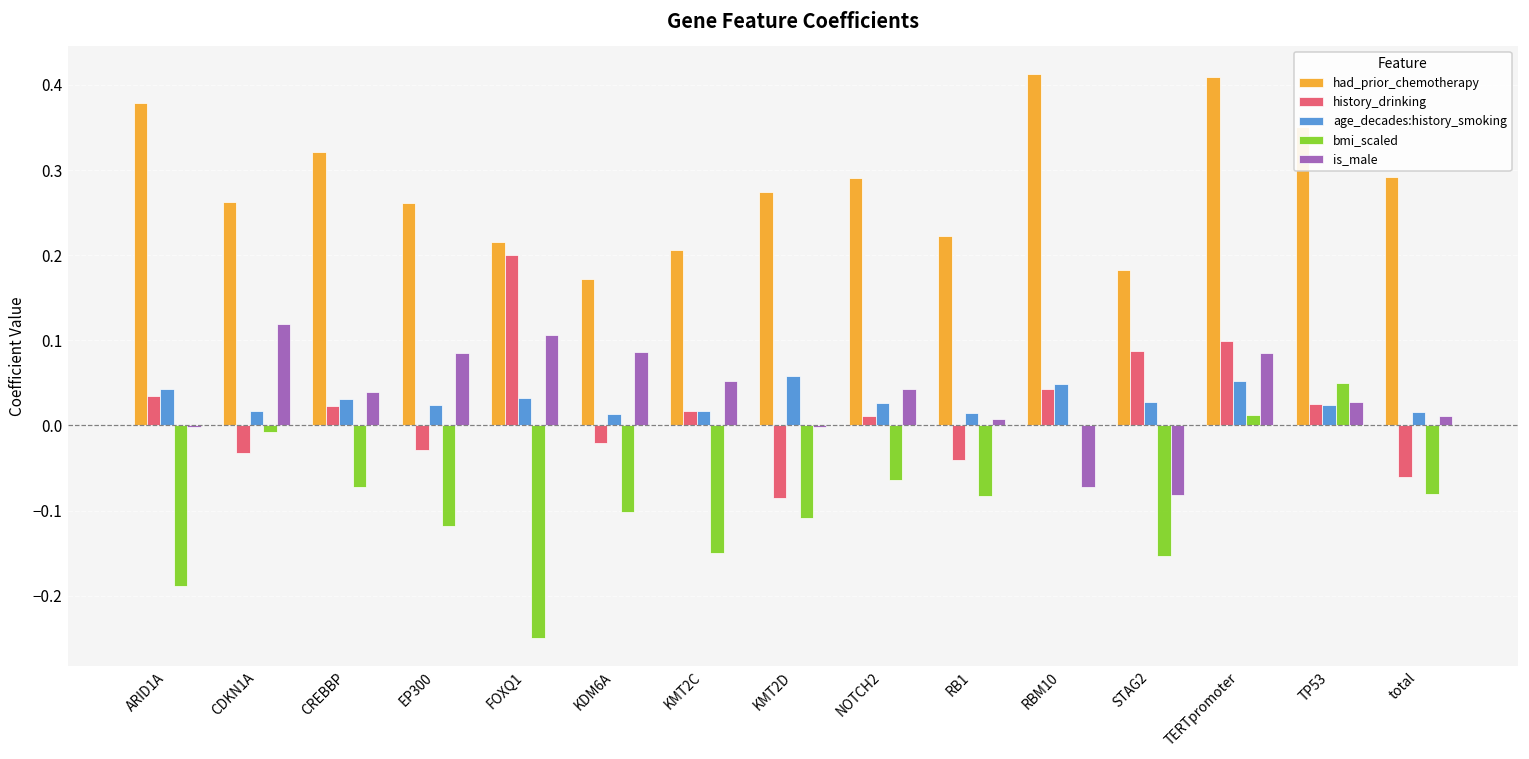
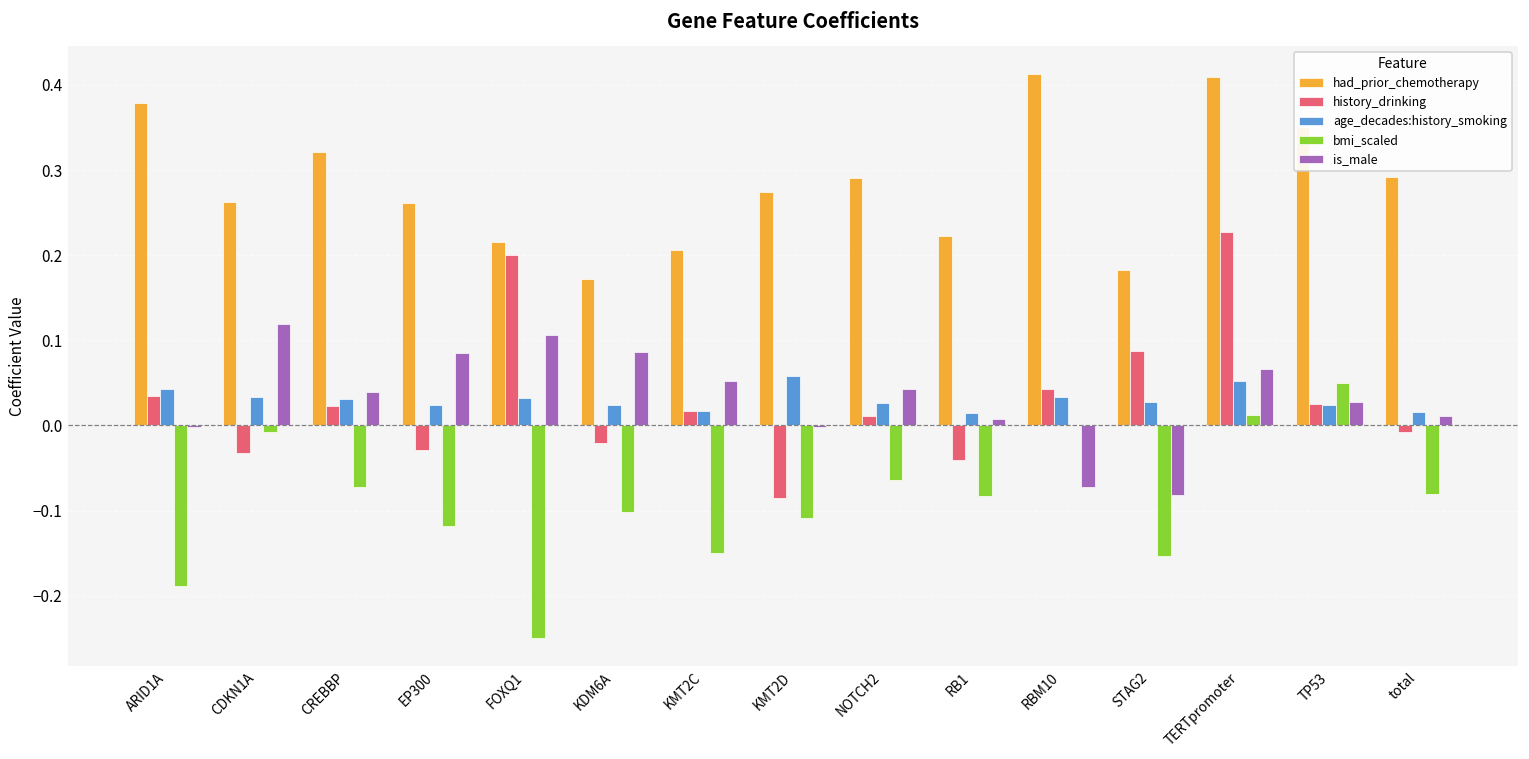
  {
    "had_prior_chemotherapy": {
      "ARID1A": 0.38,
      "CDKN1A": 0.26,
      "CREBBP": 0.32,
      "EP300": 0.26,
      "FOXQ1": 0.22,
      "KDM6A": 0.17,
      "KMT2C": 0.21,
      "KMT2D": 0.27,
      "NOTCH2": 0.29,
      "RB1": 0.22,
      "RBM10": 0.41,
      "STAG2": 0.18,
      "TERTpromoter": 0.41,
      "total": 0.29
    },
    "history_drinking": {
      "ARID1A": 0.03,
      "CDKN1A": -0.03,
      "CREBBP": 0.02,
      "EP300": -0.03,
      "FOXQ1": 0.20,
      "KDM6A": -0.02,
      "KMT2C": 0.02,
      "KMT2D": -0.09,
      "NOTCH2": 0.01,
      "RB1": -0.04,
      "RBM10": 0.04,
      "STAG2": 0.09,
-     "TERTpromoter": 0.10,
+     "TERTpromoter": 0.23,
      "TP53": 0.02,
-     "total": -0.06
+     "total": -0.01
    },
    "age_decades:history_smoking": {
      "ARID1A": 0.04,
-     "CDKN1A": 0.02,
+     "CDKN1A": 0.03,
      "CREBBP": 0.03,
      "EP300": 0.02,
      "FOXQ1": 0.03,
-     "KDM6A": 0.01,
+     "KDM6A": 0.02,
      "KMT2C": 0.02,
      "KMT2D": 0.06,
      "NOTCH2": 0.03,
      "RB1": 0.01,
-     "RBM10": 0.05,
+     "RBM10": 0.03,
      "STAG2": 0.03,
      "TERTpromoter": 0.05,
      "TP53": 0.02,
      "total": 0.02
    },
    "bmi_scaled": {
      "ARID1A": -0.19,
      "CDKN1A": -0.01,
      "CREBBP": -0.07,
      "EP300": -0.12,
      "FOXQ1": -0.25,
      "KDM6A": -0.10,
      "KMT2C": -0.15,
      "KMT2D": -0.11,
      "NOTCH2": -0.06,
      "RB1": -0.08,
      "STAG2": -0.15,
      "TERTpromoter": 0.01,
      "TP53": 0.05,
      "total": -0.08
    },
    "is_male": {
      "CDKN1A": 0.12,
      "CREBBP": 0.04,
      "EP300": 0.09,
      "FOXQ1": 0.11,
      "KDM6A": 0.09,
      "KMT2C": 0.05,
      "NOTCH2": 0.04,
      "RB1": 0.01,
      "RBM10": -0.07,
      "STAG2": -0.08,
-     "TERTpromoter": 0.09,
+     "TERTpromoter": 0.07,
      "TP53": 0.03,
      "total": 0.01
    }
  }
